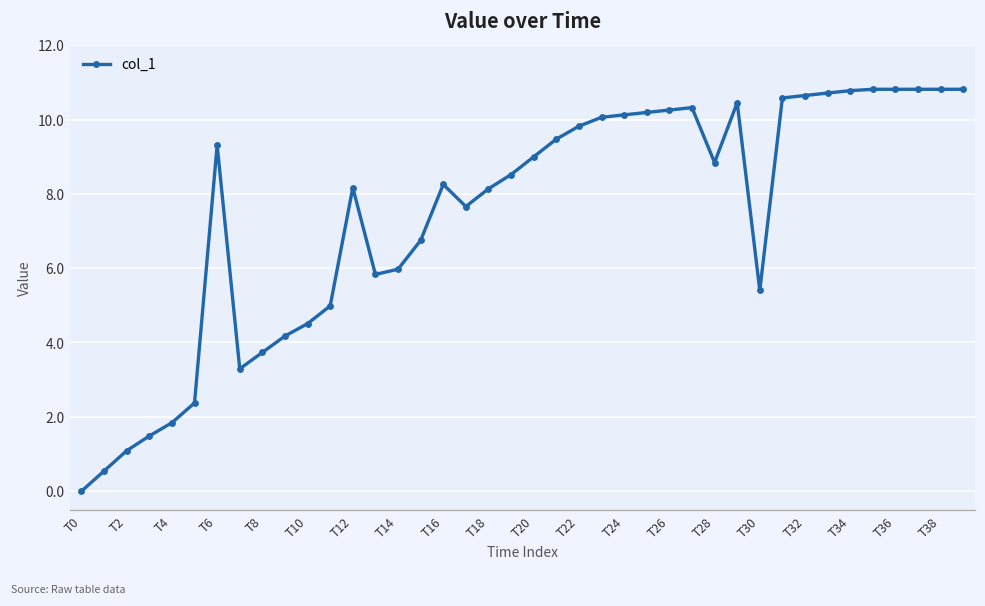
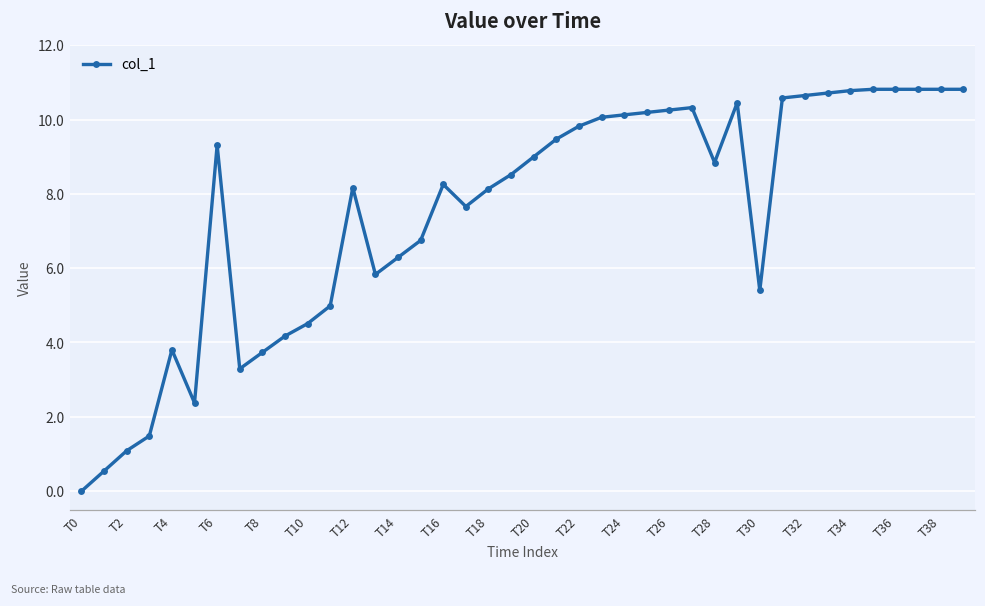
  {
    "T0": 0.0,
    "T2": 1.1,
-   "T4": 1.8,
+   "T4": 3.8,
    "T6": 9.3,
    "T8": 3.7,
    "T10": 4.5,
    "T12": 8.2,
-   "T14": 6.0,
+   "T14": 6.3,
    "T16": 8.3,
    "T18": 8.1,
    "T20": 9.0,
    "T22": 9.8,
    "T24": 10.1,
    "T26": 10.3,
    "T28": 8.8,
    "T30": 5.4,
    "T32": 10.6,
    "T34": 10.8,
    "T36": 10.8,
    "T38": 10.8
  }
